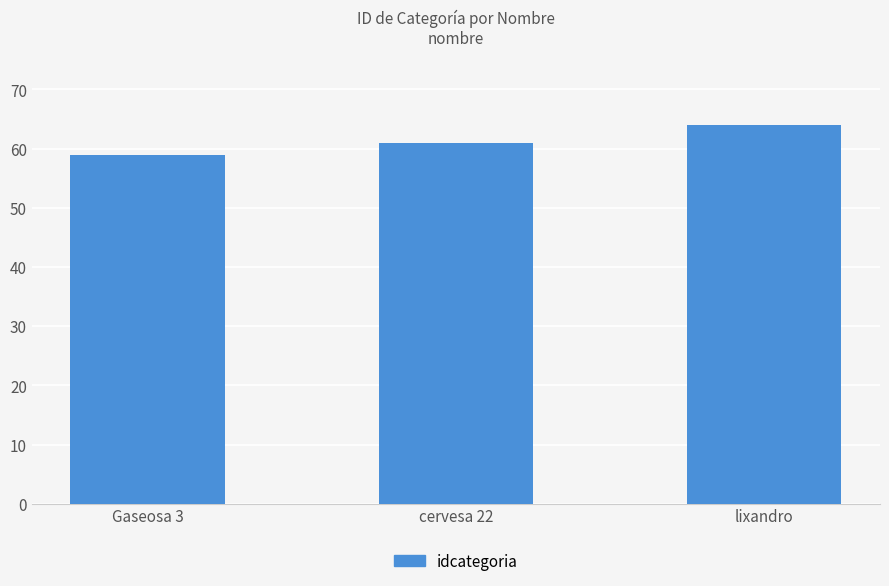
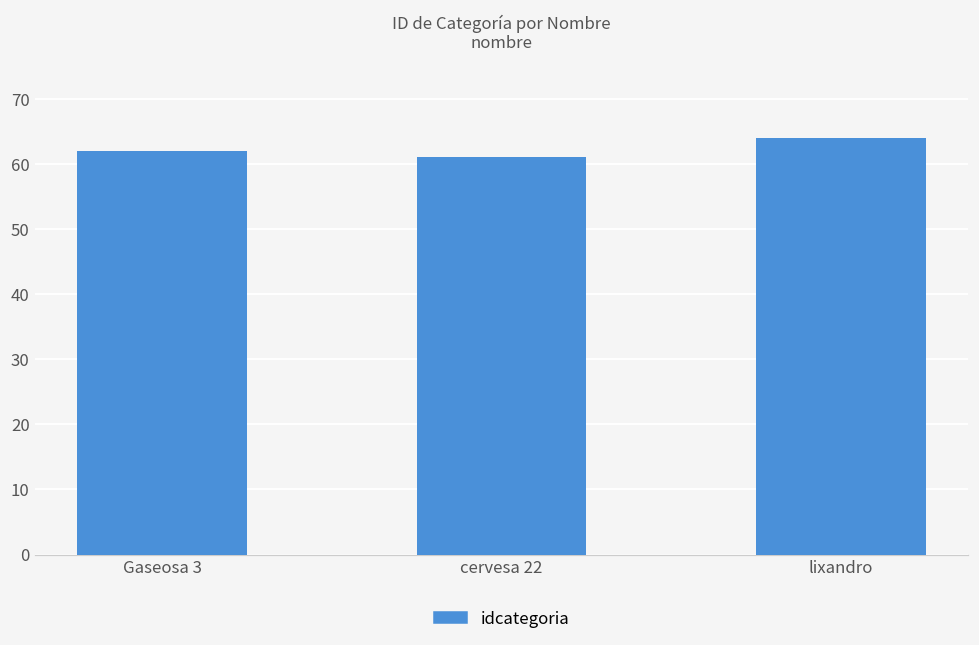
  {
-   "Gaseosa 3": 59,
+   "Gaseosa 3": 62,
    "cervesa 22": 61,
    "lixandro": 64
  }
